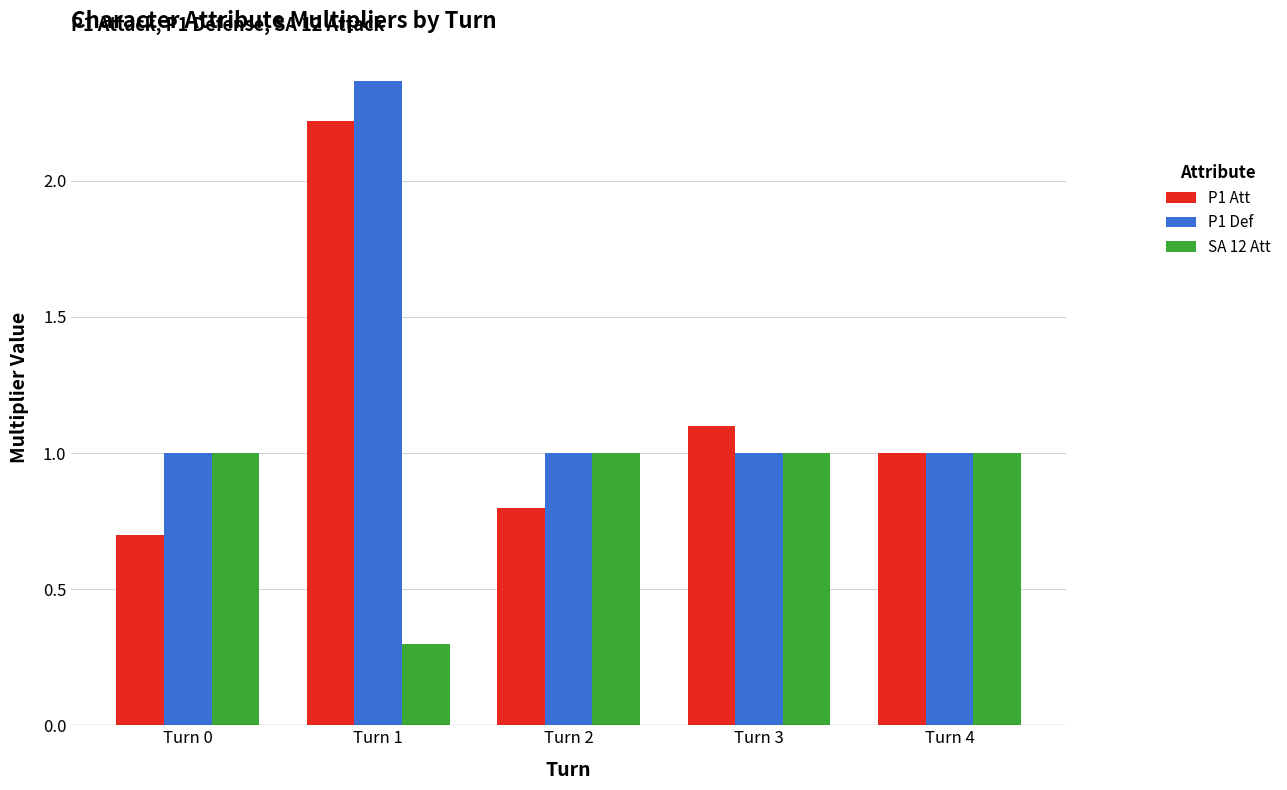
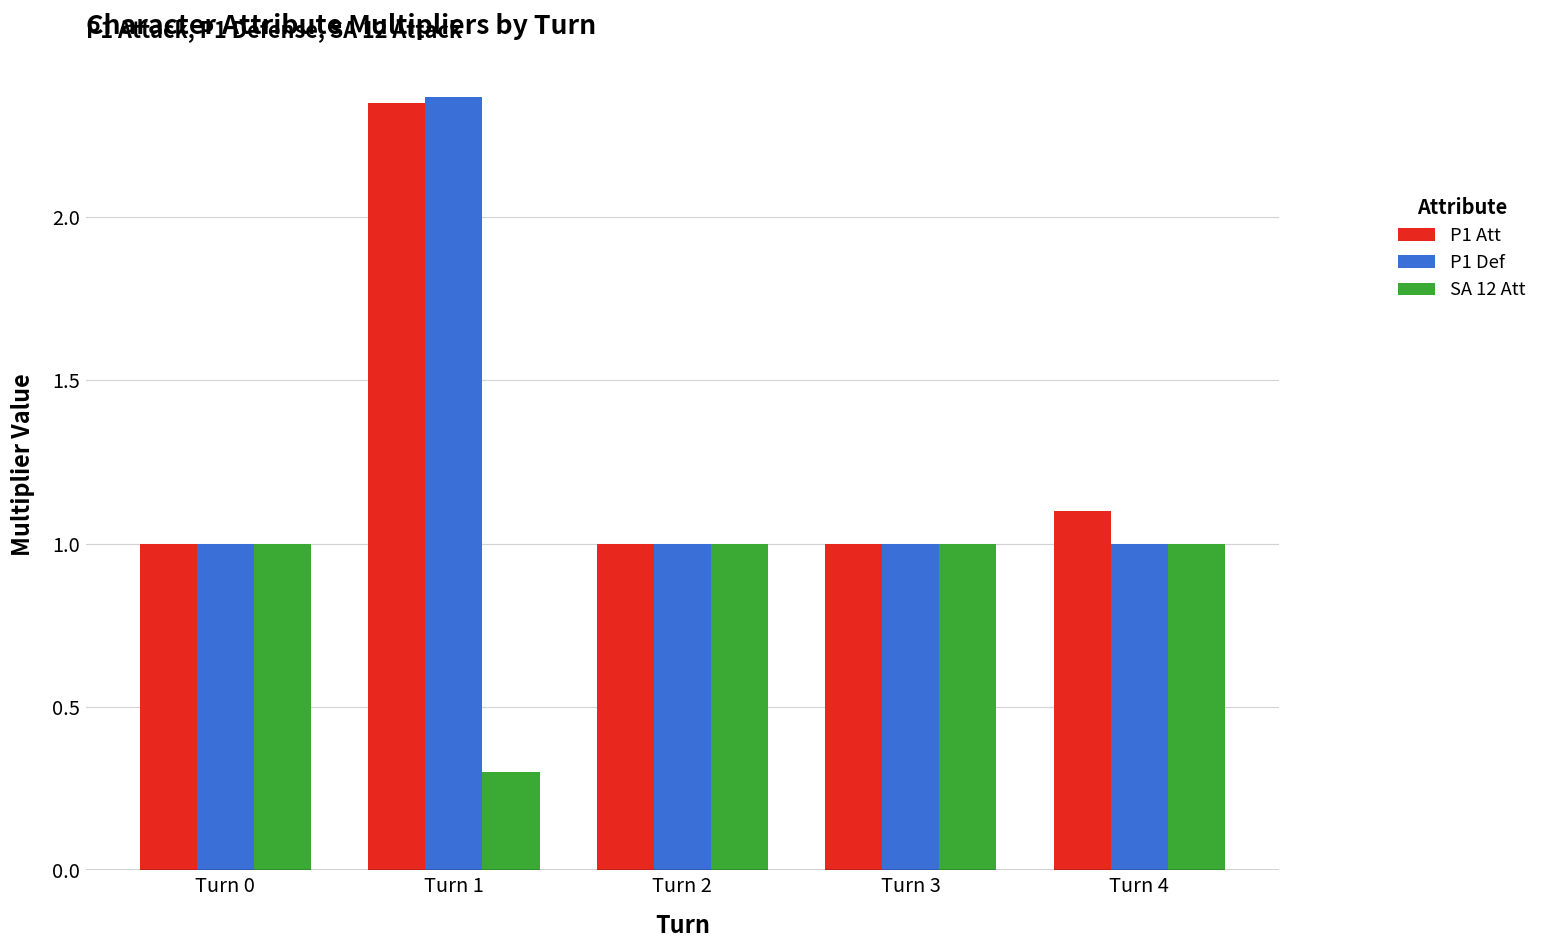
  {
    "P1 Att": {
-     "Turn 0": 0.7,
-     "Turn 1": 2.22,
-     "Turn 2": 0.8,
-     "Turn 3": 1.1,
-     "Turn 4": 1.0
+     "Turn 0": 1.0,
+     "Turn 1": 2.35,
+     "Turn 2": 1.0,
+     "Turn 3": 1.0,
+     "Turn 4": 1.1
    },
    "P1 Def": {
      "Turn 0": 1.00,
      "Turn 1": 2.37,
      "Turn 2": 1.00,
      "Turn 3": 1.00,
      "Turn 4": 1.00
    },
    "SA 12 Att": {
      "Turn 0": 1.00,
      "Turn 1": 0.30,
      "Turn 2": 1.00,
      "Turn 3": 1.00,
      "Turn 4": 1.00
    }
  }
